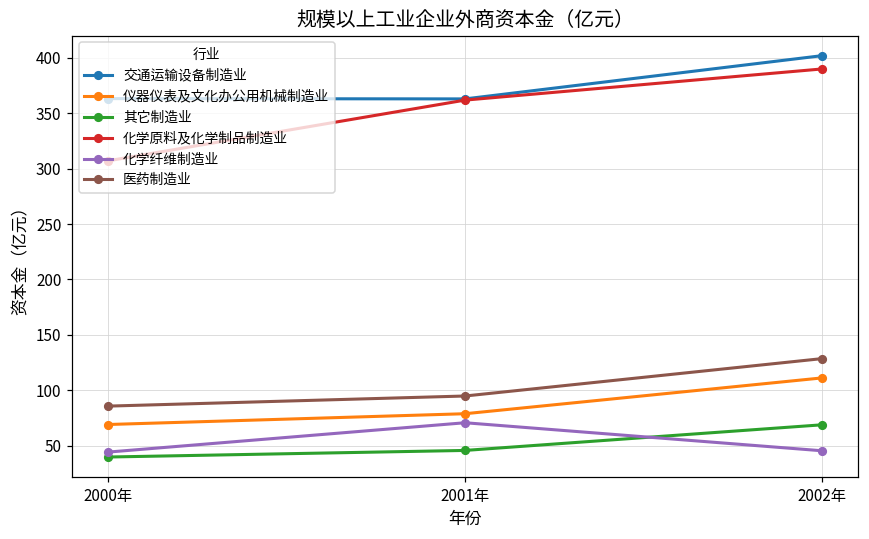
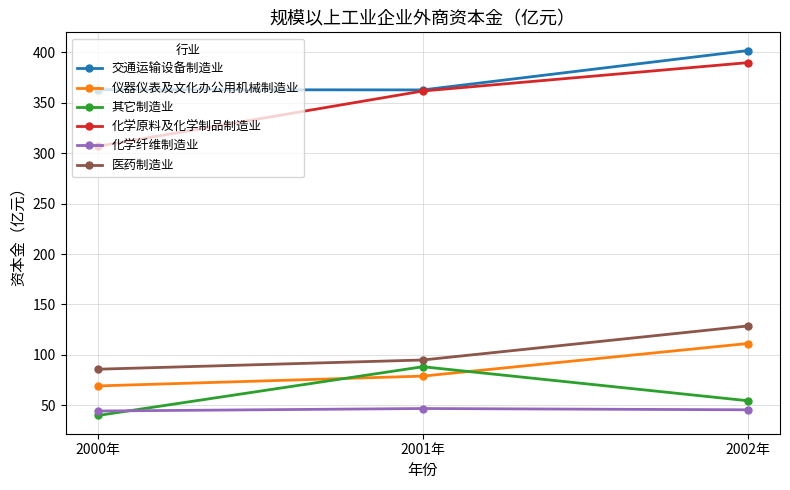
  {
    "交通运输设备制造业": {
      "2002年": 402
    },
    "仪器仪表及文化办公用机械制造业": {
      "2000年": 69,
      "2001年": 79,
      "2002年": 111
    },
    "其它制造业": {
      "2000年": 40,
-     "2001年": 46,
-     "2002年": 69
+     "2001年": 88,
+     "2002年": 54
    },
    "化学原料及化学制品制造业": {
      "2002年": 390
    },
    "化学纤维制造业": {
      "2000年": 44,
-     "2001年": 71,
+     "2001年": 47,
      "2002年": 45
    },
    "医药制造业": {
      "2000年": 86,
      "2001年": 95,
      "2002年": 129
    }
  }
